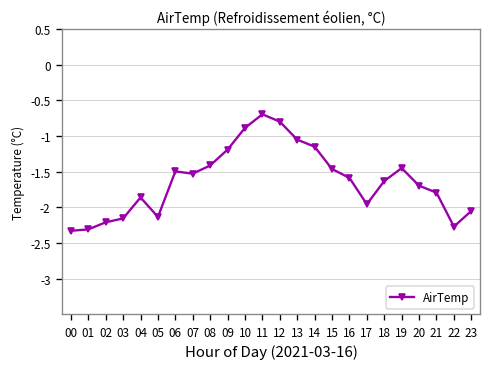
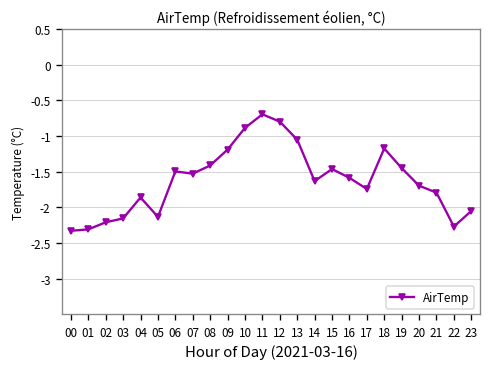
  {
    "00": -2.3,
    "01": -2.3,
    "02": -2.2,
    "03": -2.2,
    "04": -1.9,
    "05": -2.1,
    "06": -1.5,
    "07": -1.5,
    "08": -1.4,
    "09": -1.2,
    "10": -0.9,
    "11": -0.7,
    "12": -0.8,
    "13": -1.1,
-   "14": -1.1,
+   "14": -1.6,
    "15": -1.5,
    "16": -1.6,
-   "17": -2.0,
-   "18": -1.6,
+   "17": -1.7,
+   "18": -1.2,
    "19": -1.4,
    "20": -1.7,
    "21": -1.8,
    "22": -2.3,
    "23": -2.1
  }
